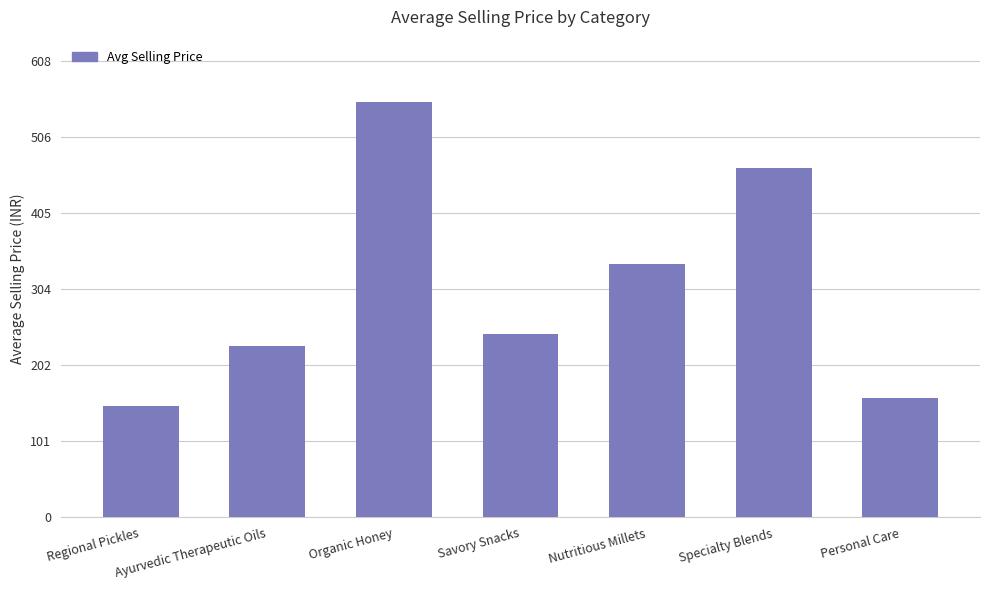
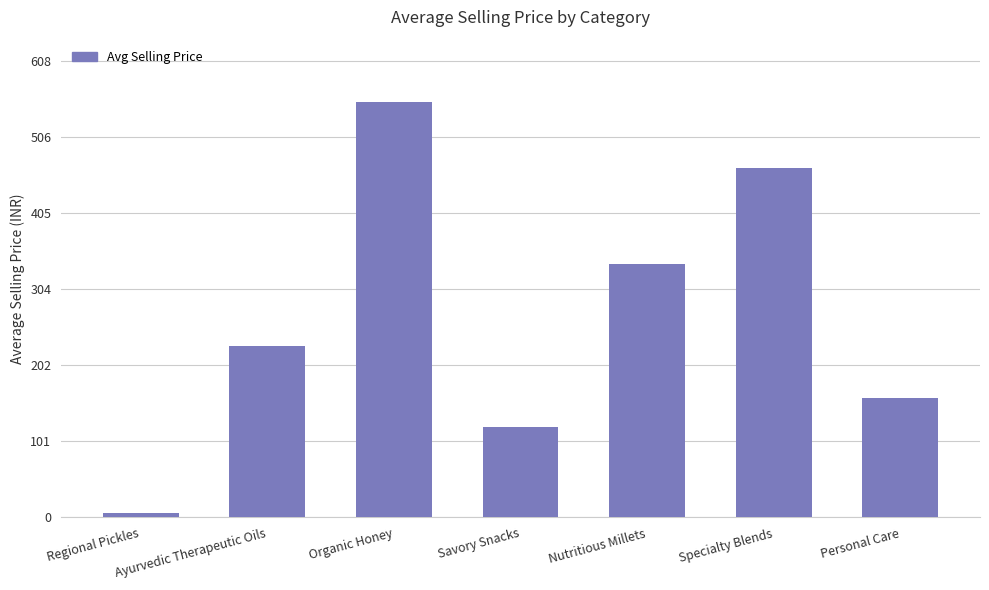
  {
-   "Regional Pickles": 150,
+   "Regional Pickles": 10,
    "Ayurvedic Therapeutic Oils": 230,
    "Organic Honey": 550,
-   "Savory Snacks": 240,
+   "Savory Snacks": 120,
    "Nutritious Millets": 340,
    "Specialty Blends": 470,
    "Personal Care": 160
  }
